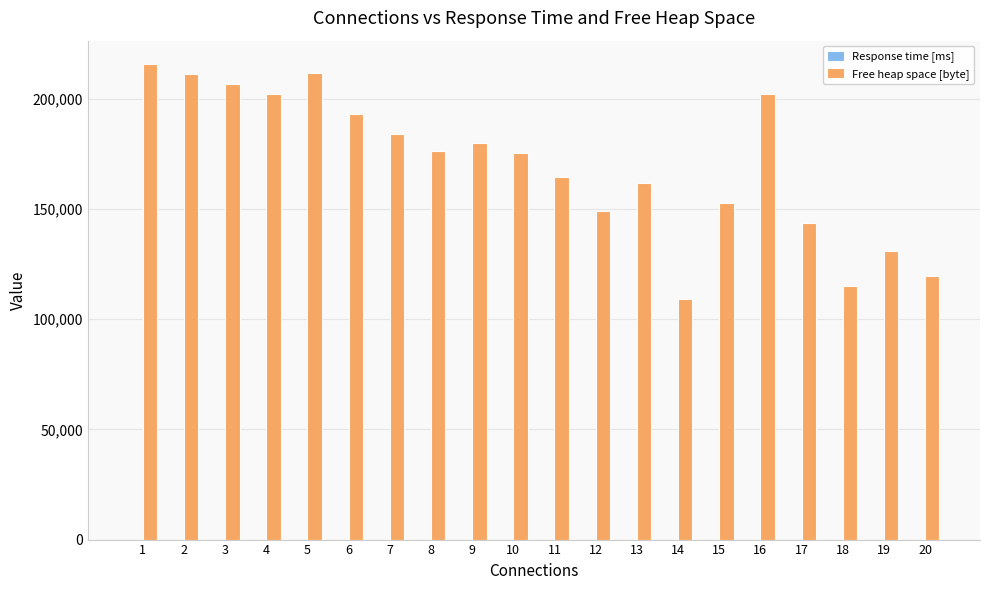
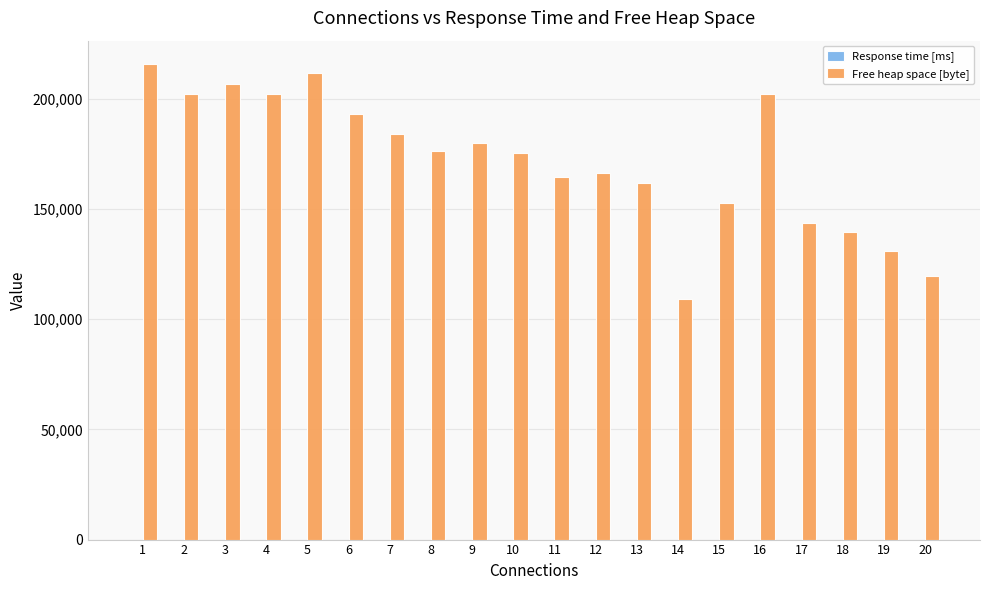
  {
    "Free heap space [byte]": {
      "1": "216,000",
-     "2": "211,000",
+     "2": "202,000",
      "3": "207,000",
      "4": "202,000",
      "5": "212,000",
      "6": "193,000",
      "7": "184,000",
      "8": "176,000",
      "9": "180,000",
      "10": "175,000",
      "11": "164,000",
-     "12": "149,000",
+     "12": "166,000",
      "13": "162,000",
      "14": "109,000",
      "15": "153,000",
      "16": "202,000",
      "17": "144,000",
-     "18": "115,000",
+     "18": "139,000",
      "19": "131,000",
      "20": "120,000"
    }
  }
